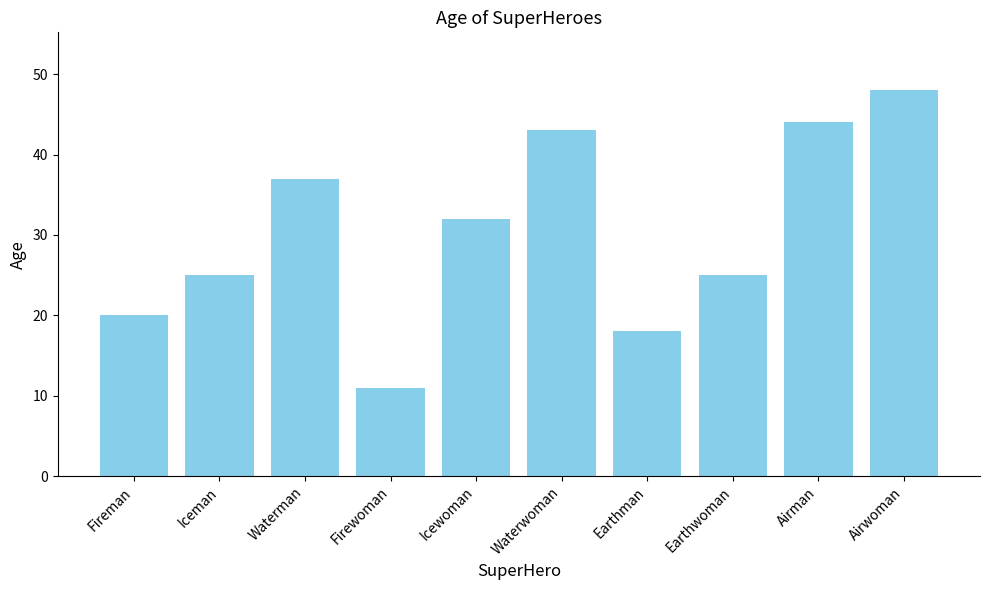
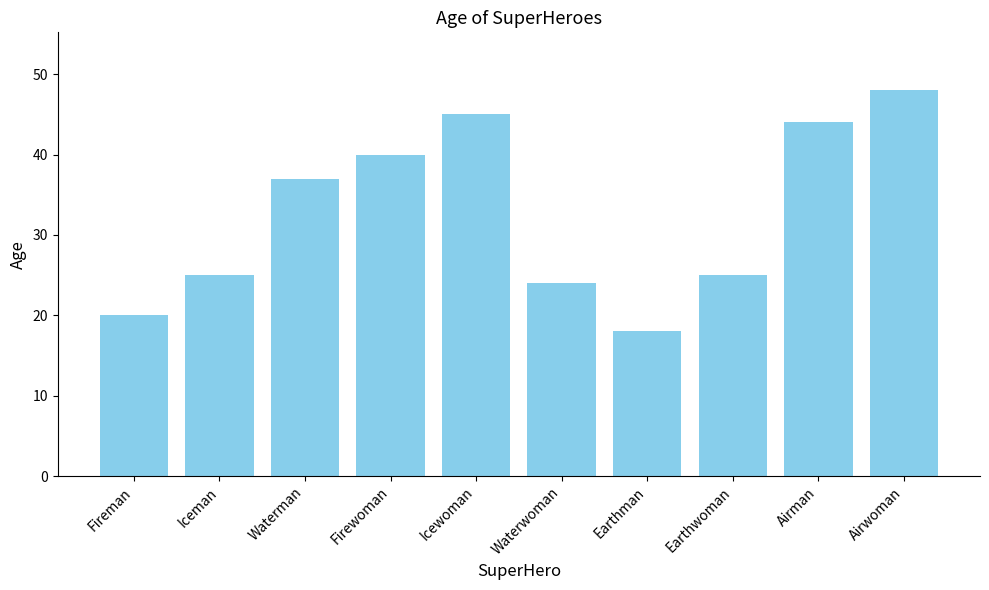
  {
    "Fireman": 20,
    "Iceman": 25,
    "Waterman": 37,
-   "Firewoman": 11,
-   "Icewoman": 32,
-   "Waterwoman": 43,
+   "Firewoman": 40,
+   "Icewoman": 45,
+   "Waterwoman": 24,
    "Earthman": 18,
    "Earthwoman": 25,
    "Airman": 44,
    "Airwoman": 48
  }
